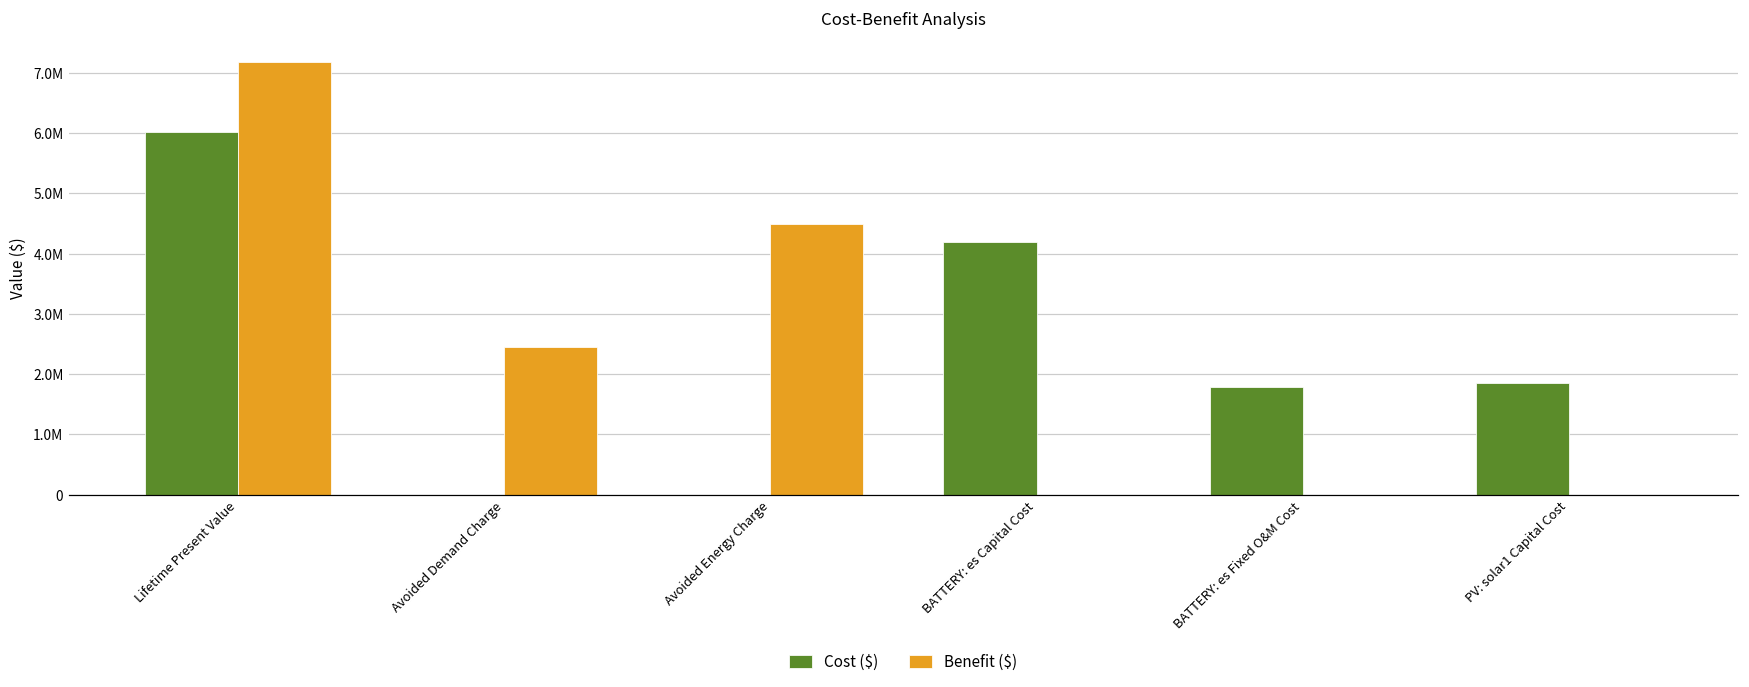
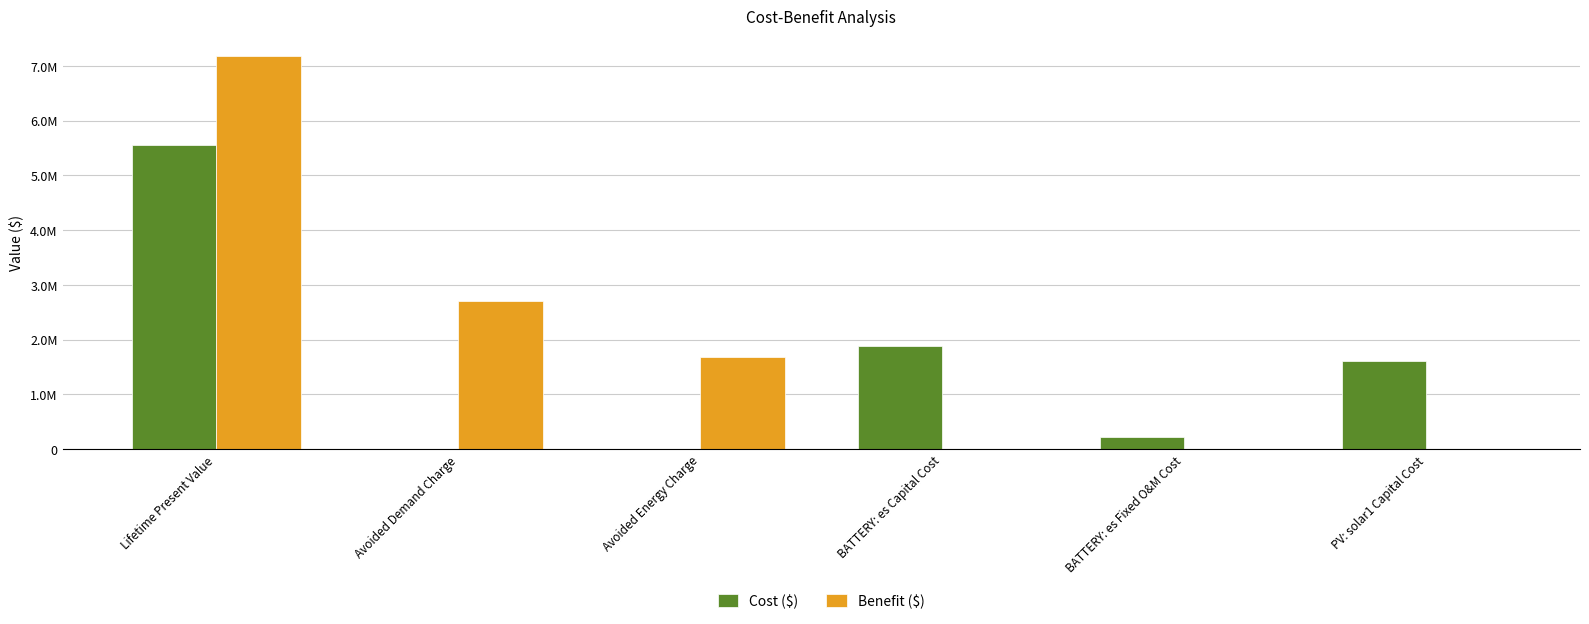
  {
    "Cost ($)": {
-     "Lifetime Present Value": 6000000,
+     "Lifetime Present Value": 5500000,
      "Avoided Demand Charge": 0,
      "Avoided Energy Charge": 0,
-     "BATTERY: es Capital Cost": 4200000,
-     "BATTERY: es Fixed O&M Cost": 1800000,
-     "PV: solar1 Capital Cost": 1900000
+     "BATTERY: es Capital Cost": 1900000,
+     "BATTERY: es Fixed O&M Cost": 200000,
+     "PV: solar1 Capital Cost": 1600000
    },
    "Benefit ($)": {
      "Lifetime Present Value": 7200000,
-     "Avoided Demand Charge": 2400000,
-     "Avoided Energy Charge": 4500000,
+     "Avoided Demand Charge": 2700000,
+     "Avoided Energy Charge": 1700000,
      "BATTERY: es Capital Cost": 0,
      "BATTERY: es Fixed O&M Cost": 0,
      "PV: solar1 Capital Cost": 0
    }
  }
